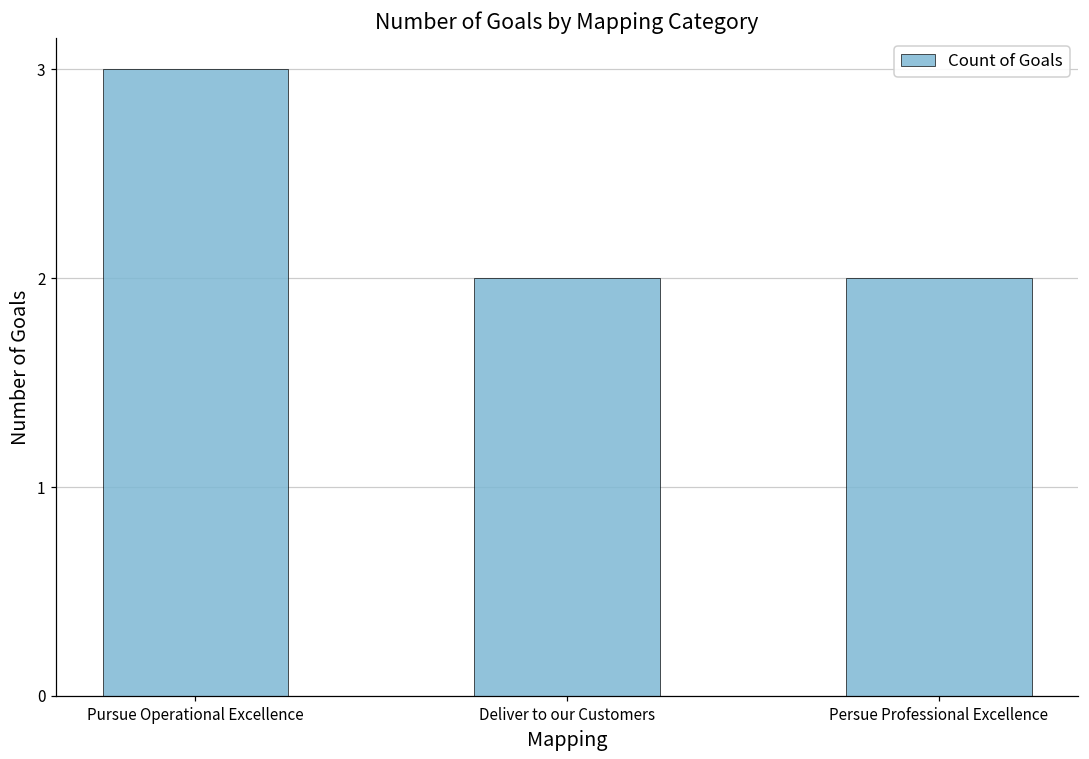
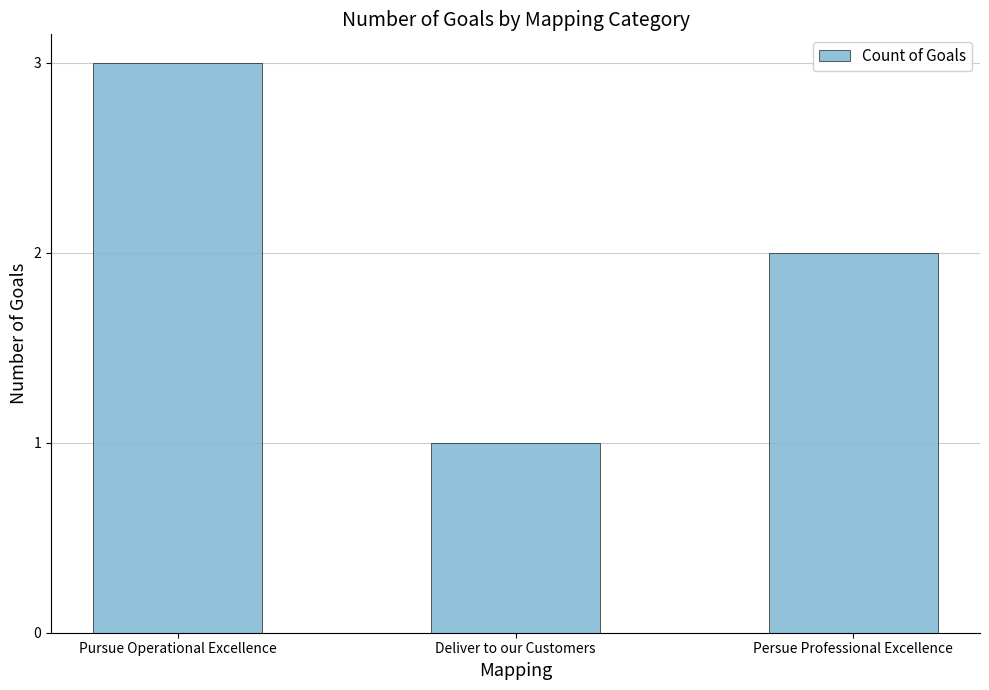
  {
    "Pursue Operational Excellence": 3,
-   "Deliver to our Customers": 2,
+   "Deliver to our Customers": 1,
    "Persue Professional Excellence": 2
  }
